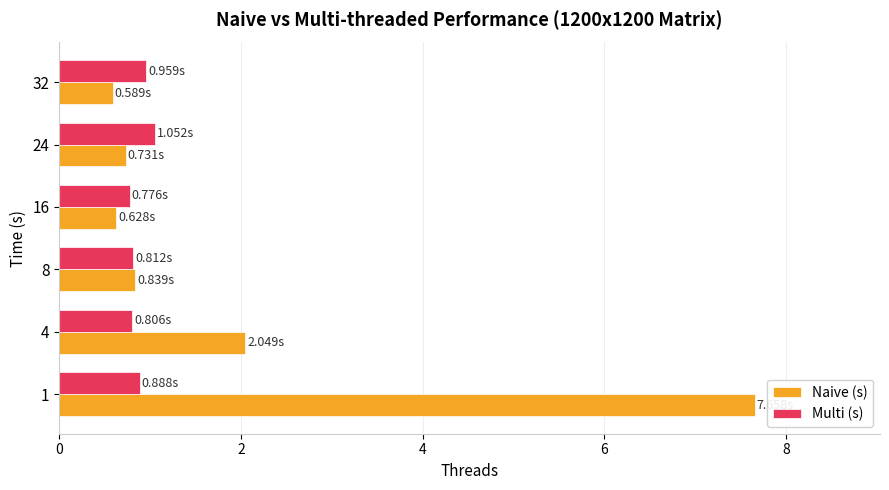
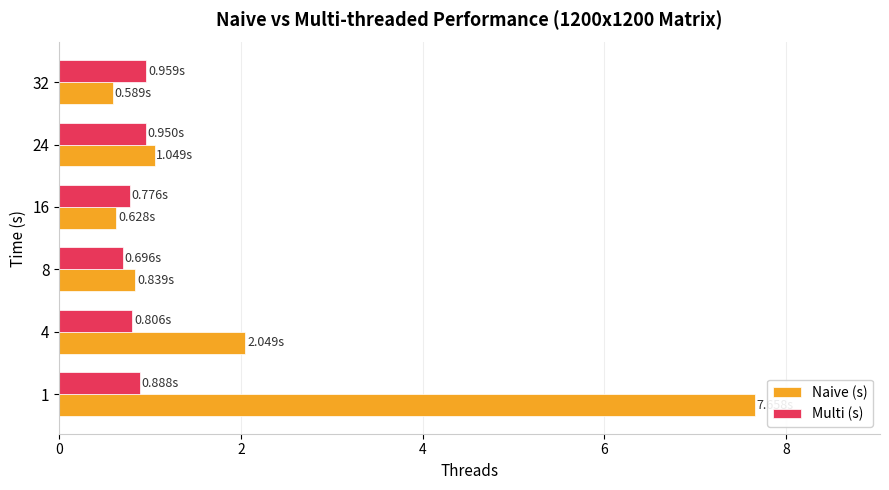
  {
    "Naive (s)": {
      "32": "0.589s",
-     "24": "0.731s",
+     "24": "1.049s",
      "16": "0.628s",
      "8": "0.839s",
      "4": "2.049s"
    },
    "Multi (s)": {
      "32": "0.959s",
-     "24": "1.052s",
+     "24": "0.950s",
      "16": "0.776s",
-     "8": "0.812s",
+     "8": "0.696s",
      "4": "0.806s",
      "1": "0.888s"
    }
  }
